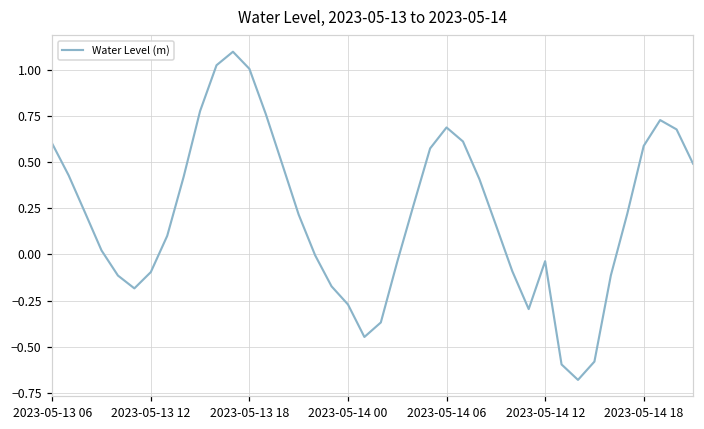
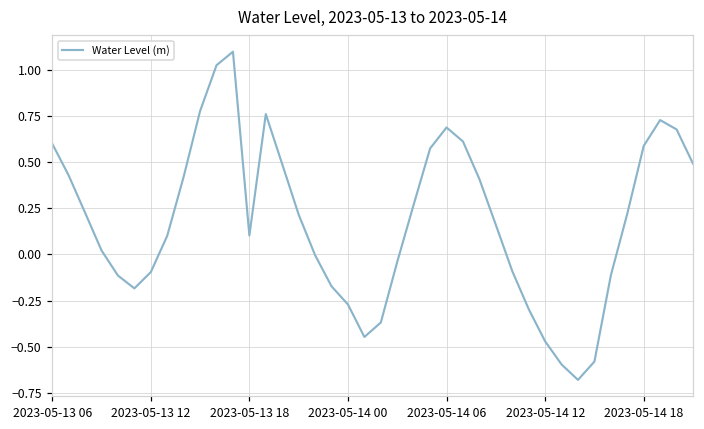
  {
    "2023-05-13 06": 0.60,
    "2023-05-13 12": -0.10,
-   "2023-05-13 18": 1.00,
+   "2023-05-13 18": 0.10,
    "2023-05-14 00": -0.27,
    "2023-05-14 06": 0.69,
-   "2023-05-14 12": -0.04,
+   "2023-05-14 12": -0.47,
    "2023-05-14 18": 0.59
  }
